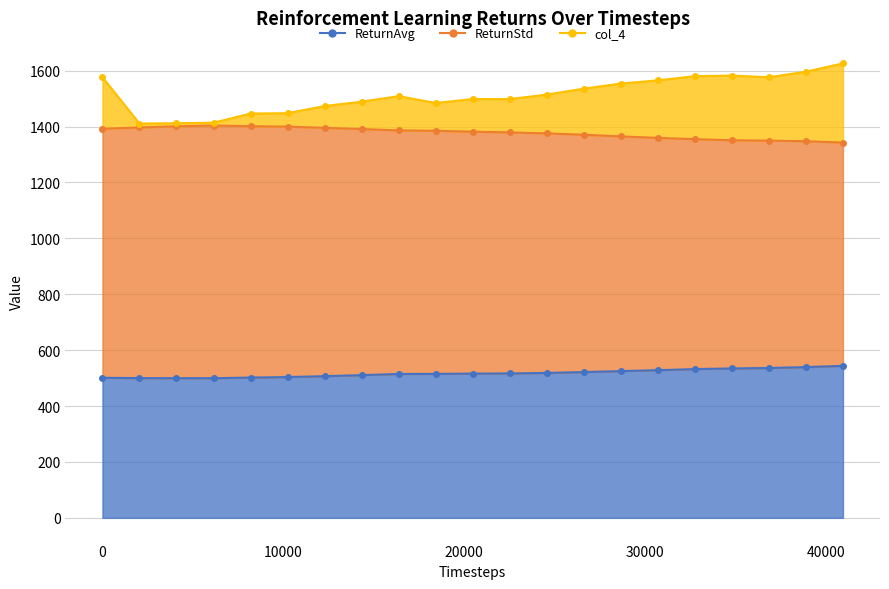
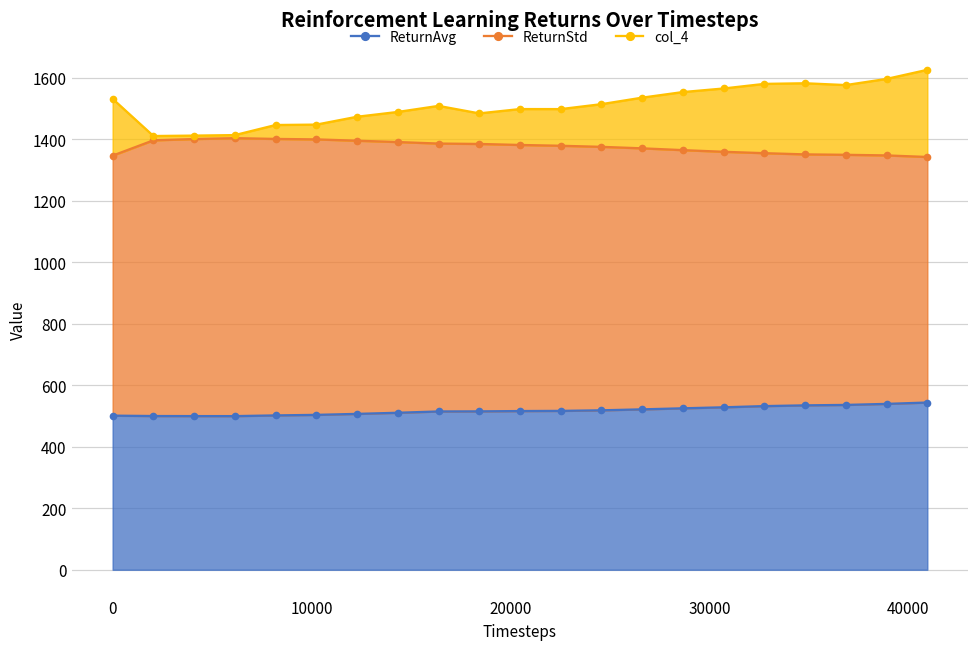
  {
    "ReturnAvg": {
      "0": 500
    },
    "ReturnStd": {
-     "0": 890
+     "0": 850
    },
    "col_4": {
      "0": 180
    }
  }
